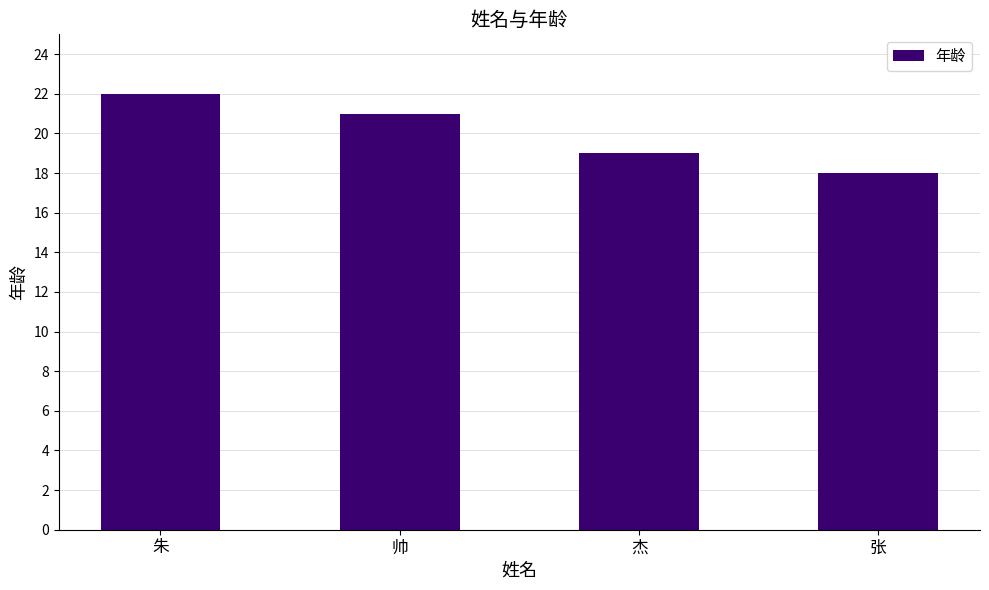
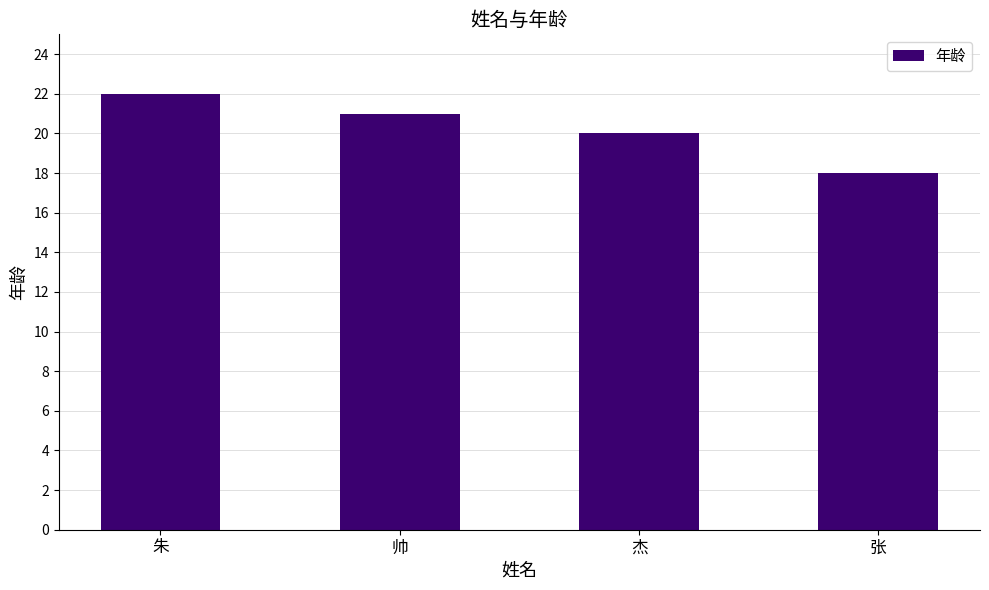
  {
    "朱": 22,
    "帅": 21,
-   "杰": 19,
+   "杰": 20,
    "张": 18
  }
